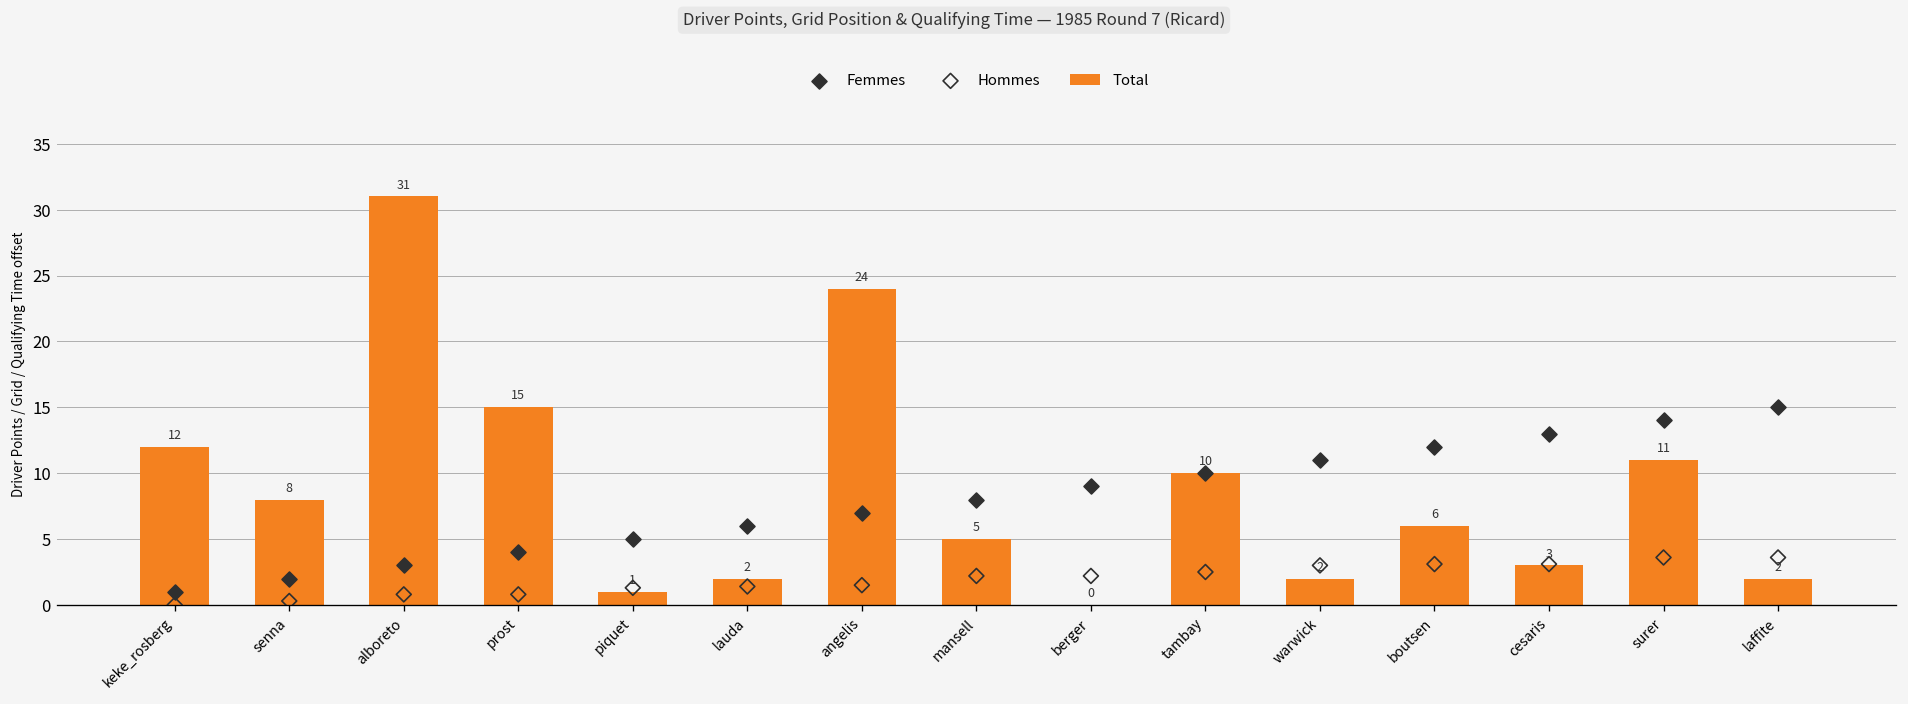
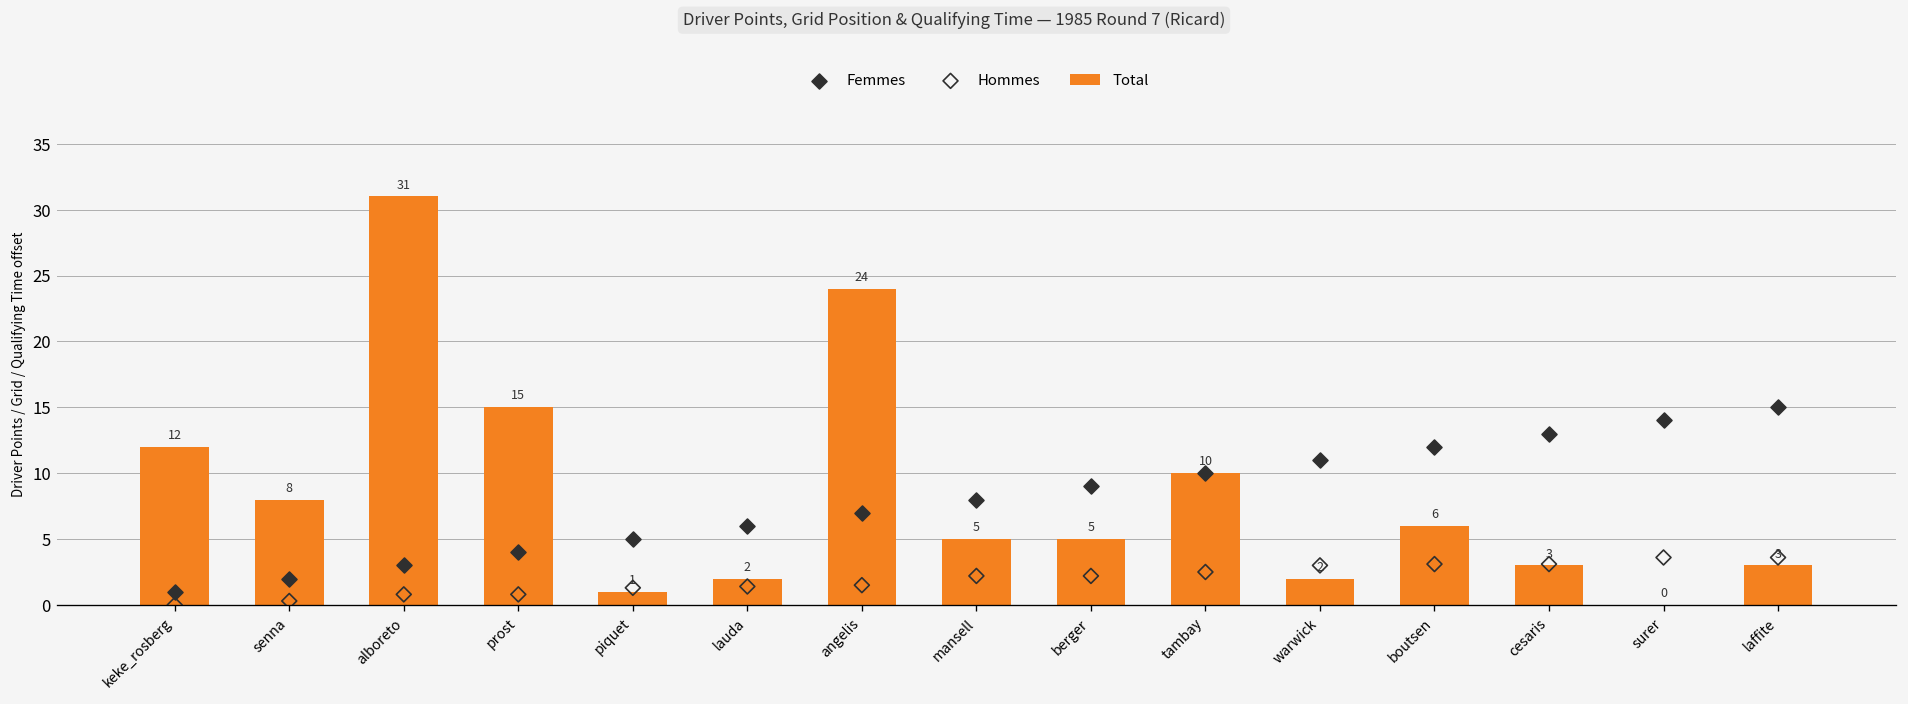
  {
    "Total": {
      "keke_rosberg": 12,
      "senna": 8,
      "alboreto": 31,
      "prost": 15,
      "lauda": 2,
      "angelis": 24,
      "mansell": 5,
-     "berger": 0,
+     "berger": 5,
      "tambay": 10,
      "boutsen": 6,
      "cesaris": 3,
-     "surer": 11,
-     "laffite": 2
+     "surer": 0,
+     "laffite": 3
    }
  }
